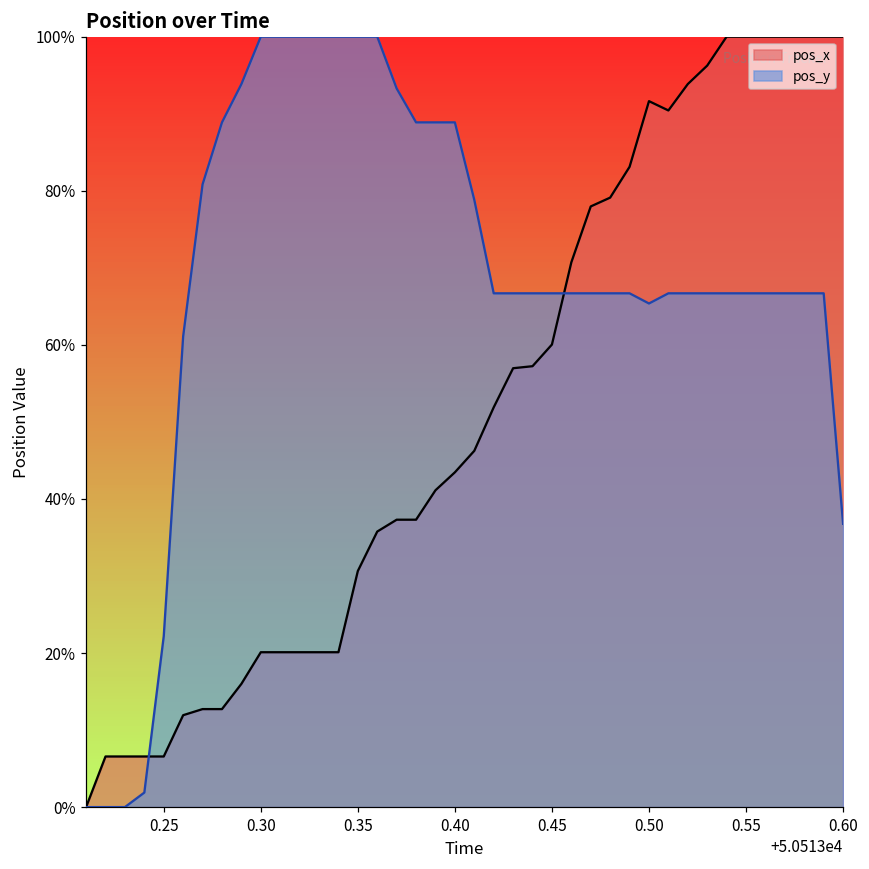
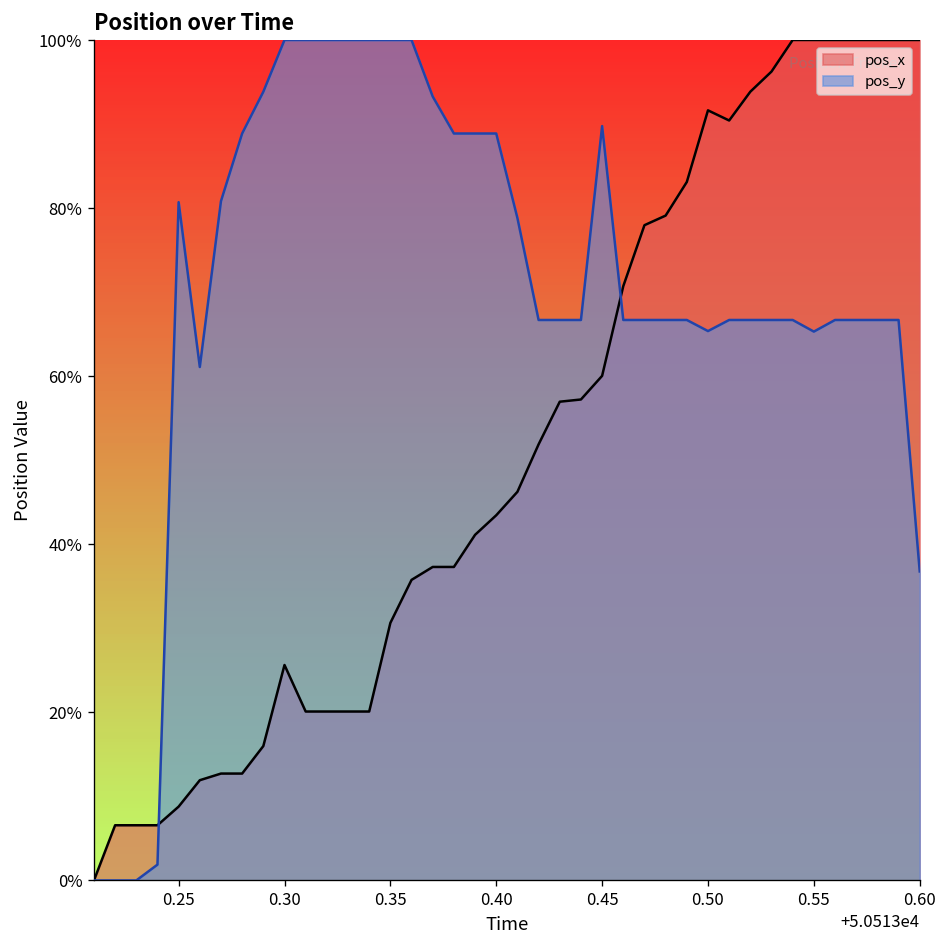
  {
    "pos_x": {
-     "0.25": "7%",
-     "0.30": "20%",
+     "0.25": "9%",
+     "0.30": "26%",
      "0.35": "31%",
      "0.40": "43%",
      "0.45": "60%",
      "0.50": "92%",
      "0.55": "100%",
      "0.60": "100%"
    },
    "pos_y": {
-     "0.25": "22%",
+     "0.25": "81%",
      "0.30": "100%",
      "0.35": "100%",
      "0.40": "89%",
-     "0.45": "67%",
+     "0.45": "90%",
      "0.50": "65%",
-     "0.55": "67%",
+     "0.55": "65%",
      "0.60": "37%"
    }
  }
